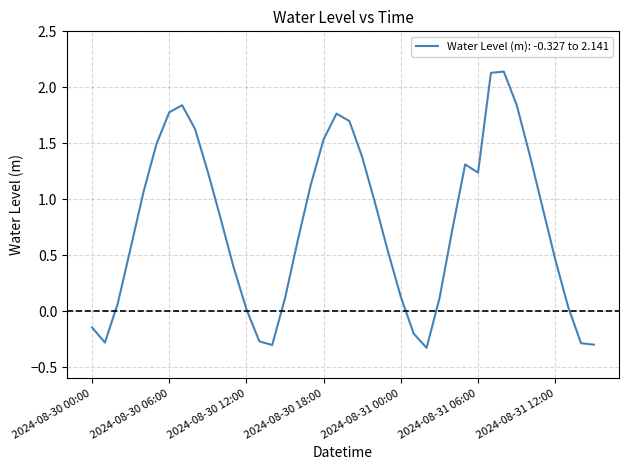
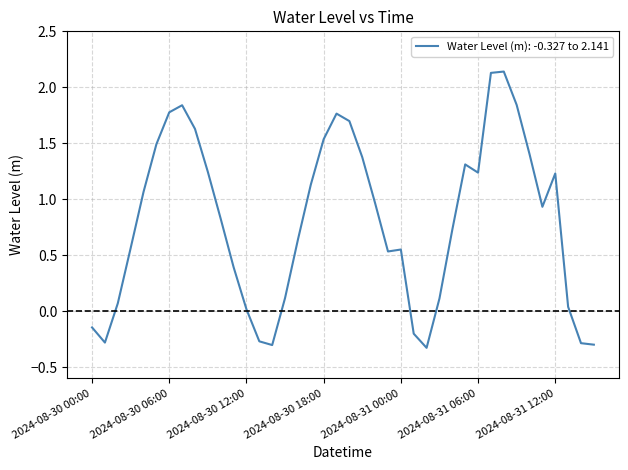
  {
    "2024-08-30 00:00": -0.14,
    "2024-08-30 06:00": 1.78,
    "2024-08-30 12:00": 0.02,
    "2024-08-30 18:00": 1.54,
-   "2024-08-31 00:00": 0.13,
+   "2024-08-31 00:00": 0.55,
    "2024-08-31 06:00": 1.24,
-   "2024-08-31 12:00": 0.46
+   "2024-08-31 12:00": 1.23
  }
